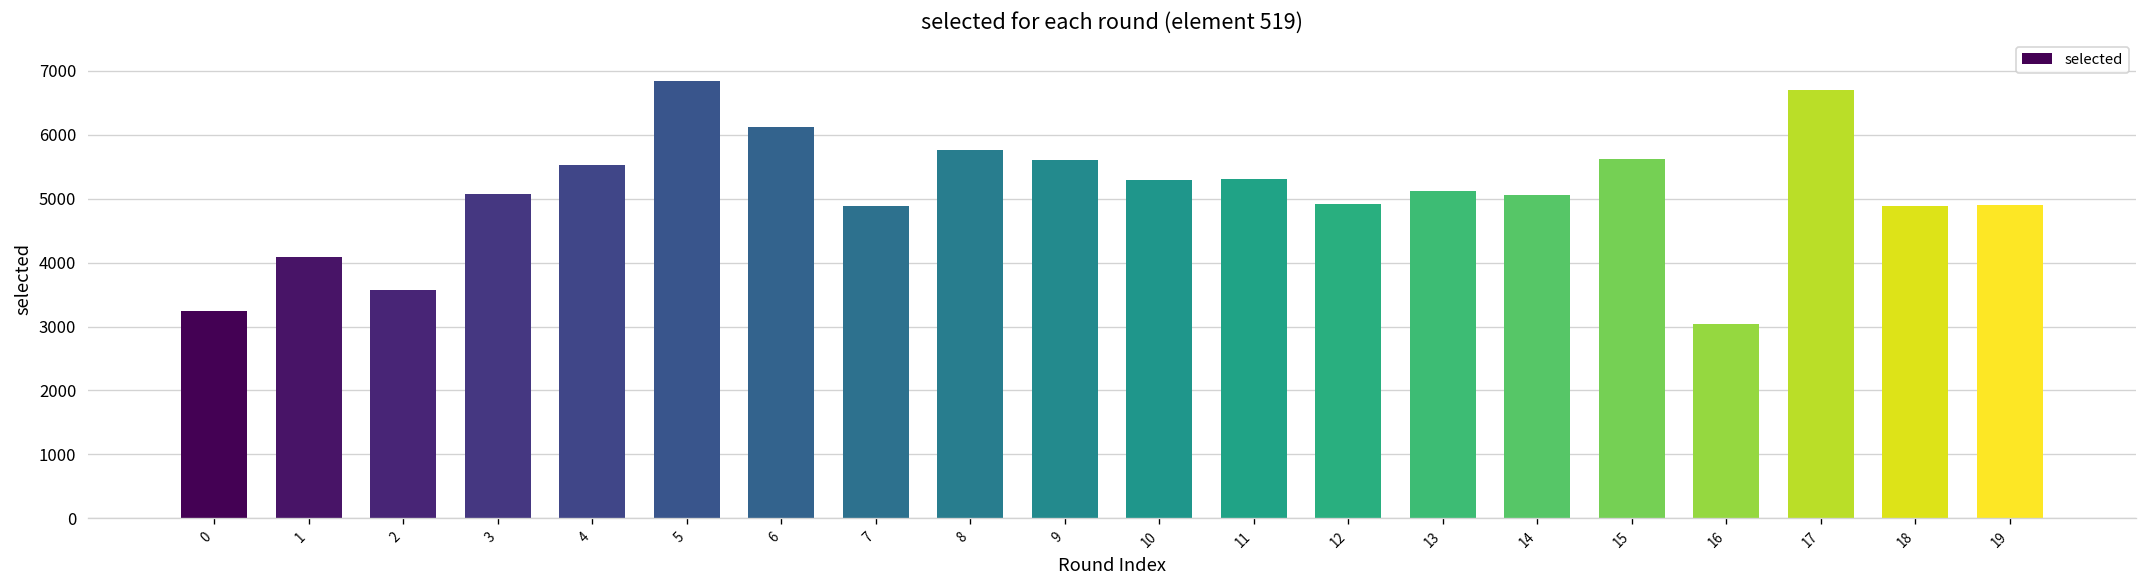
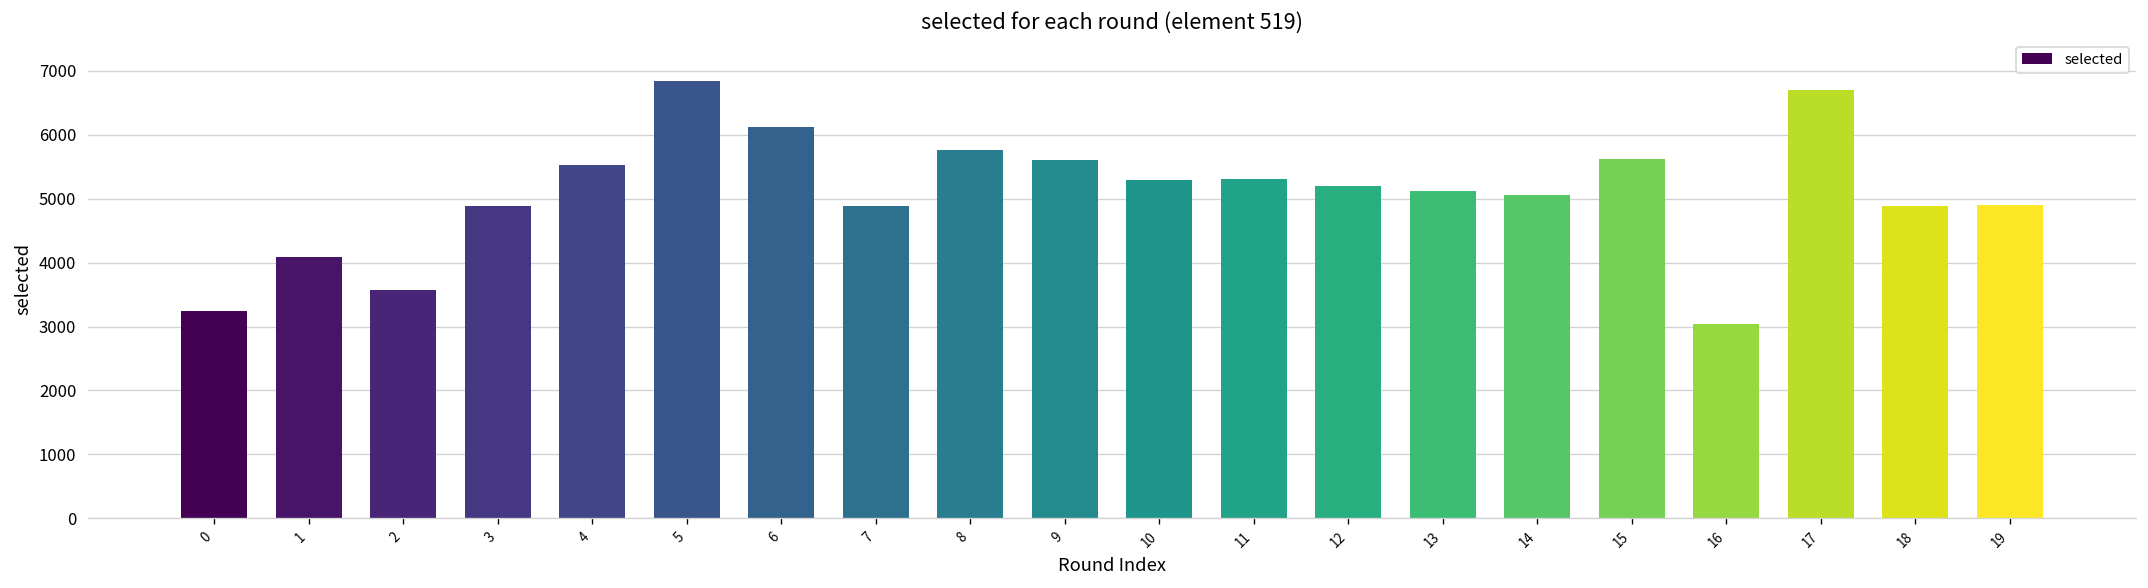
  {
    "0": 3200,
    "1": 4100,
    "2": 3600,
-   "3": 5100,
+   "3": 4900,
    "4": 5500,
    "5": 6800,
    "6": 6100,
    "7": 4900,
    "8": 5800,
    "9": 5600,
    "10": 5300,
    "11": 5300,
-   "12": 4900,
+   "12": 5200,
    "13": 5100,
    "14": 5100,
    "15": 5600,
    "16": 3000,
    "17": 6700,
    "18": 4900,
    "19": 4900
  }
